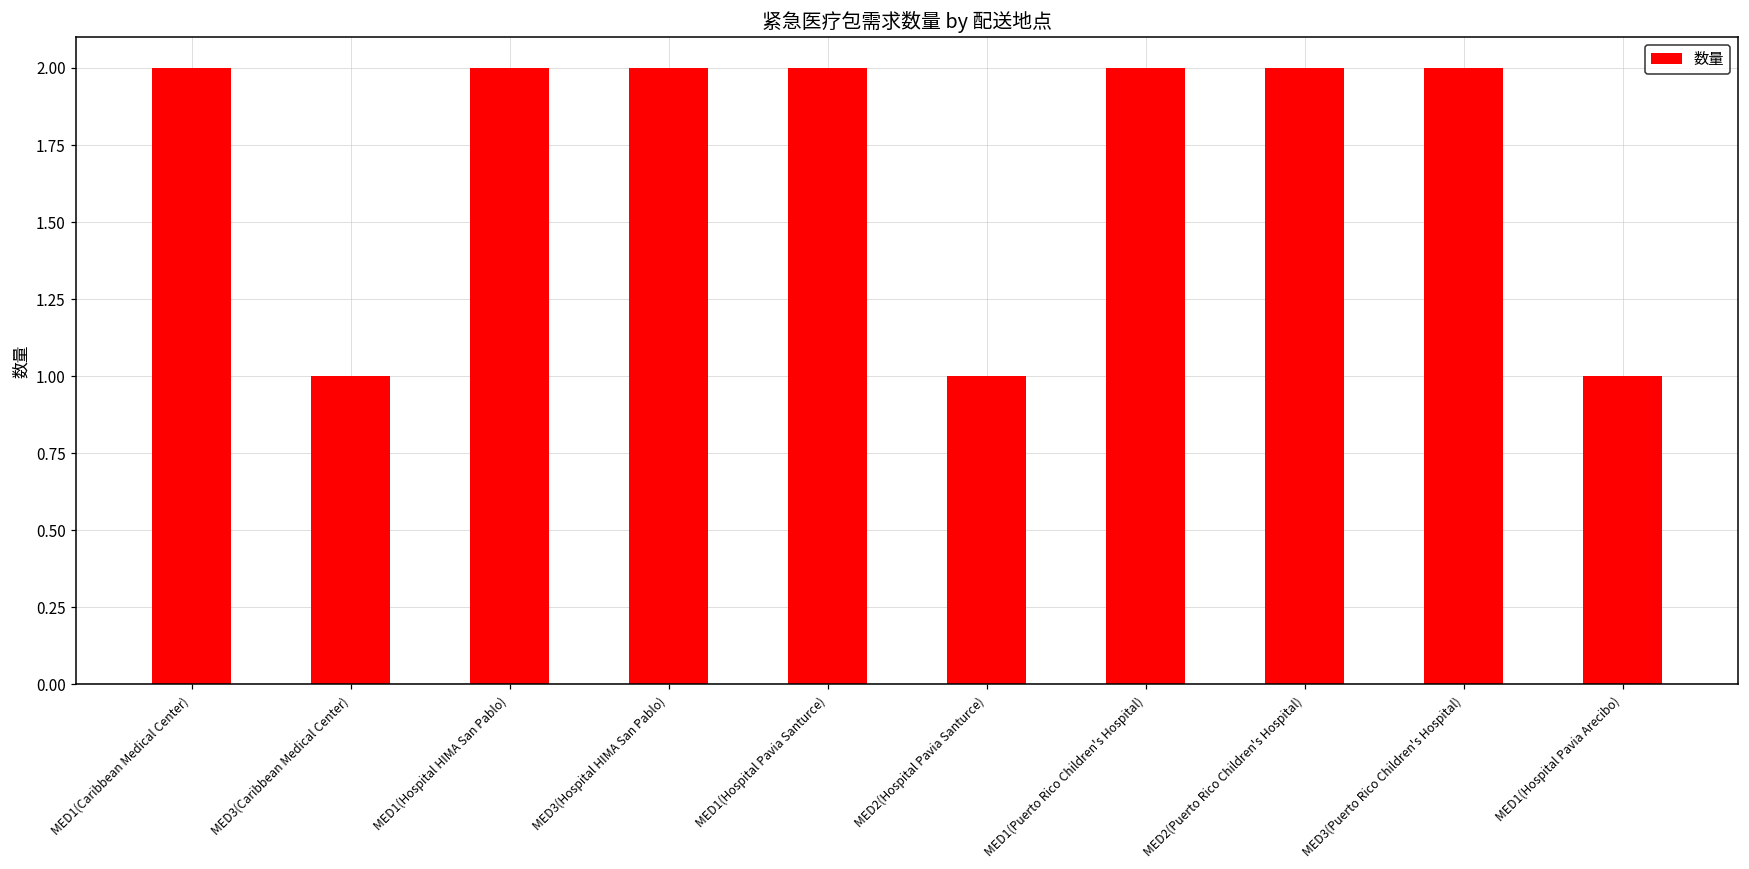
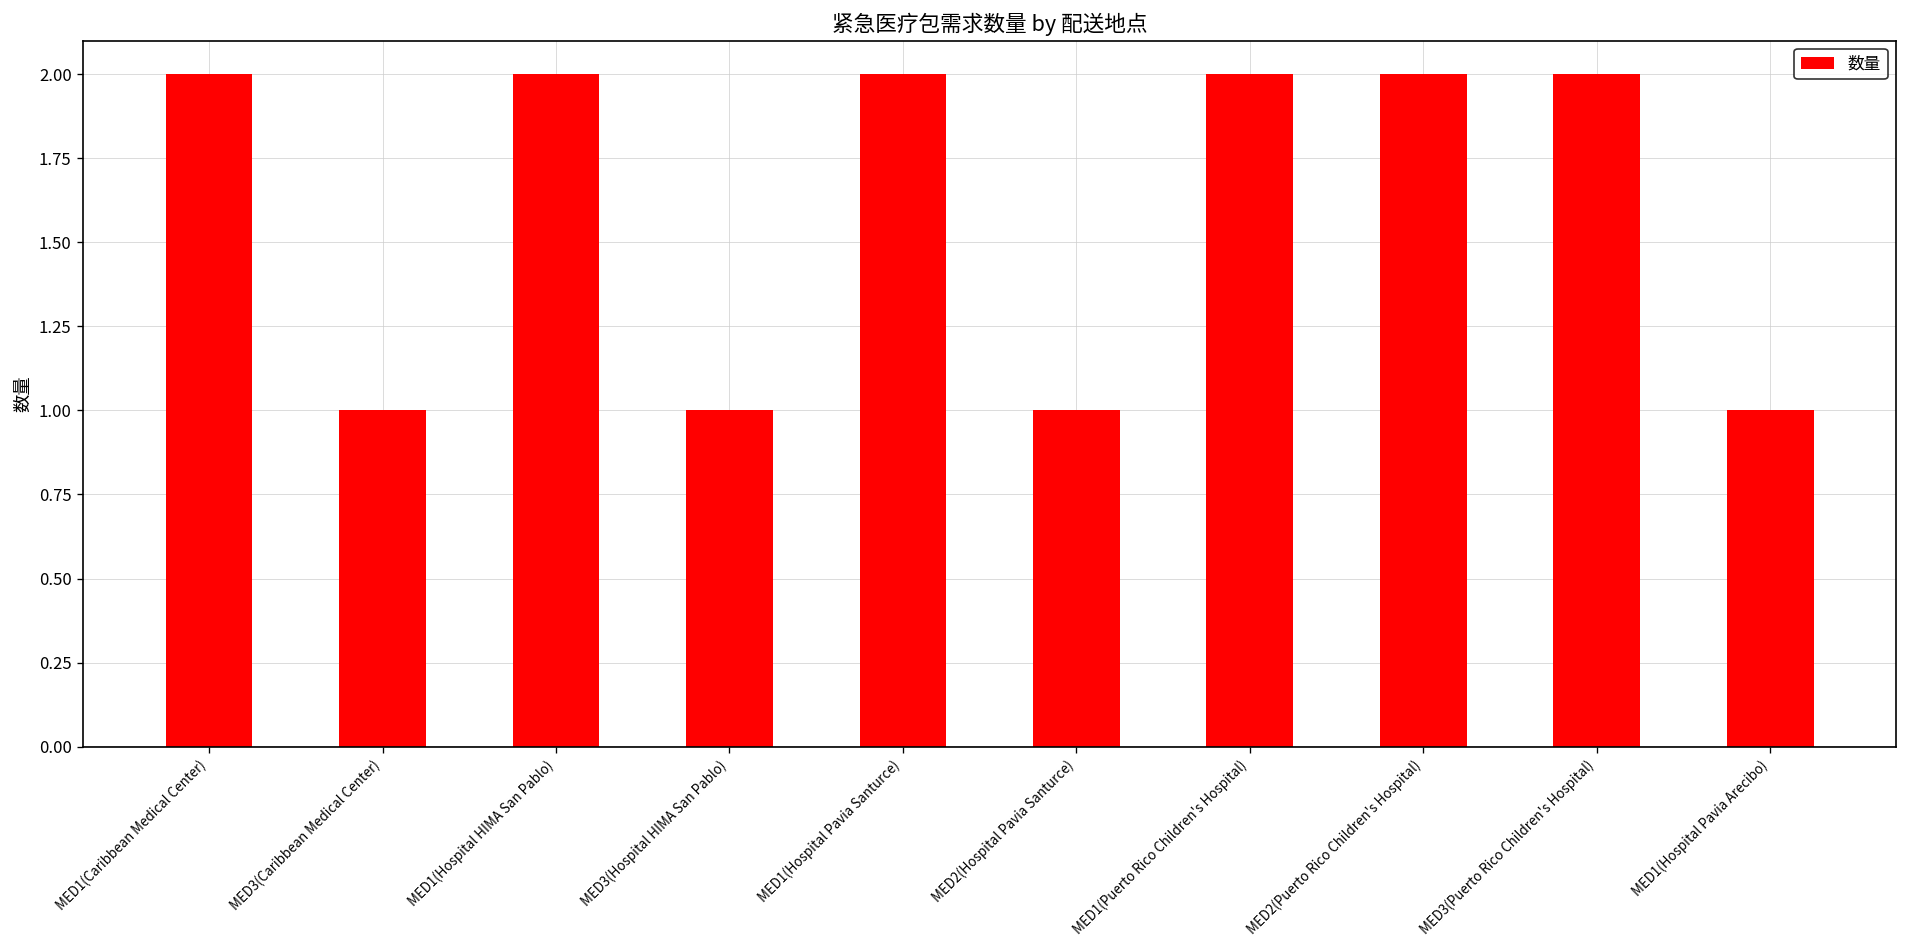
  {
    "MED1(Caribbean Medical Center)": 2,
    "MED3(Caribbean Medical Center)": 1,
    "MED1(Hospital HIMA San Pablo)": 2,
-   "MED3(Hospital HIMA San Pablo)": 2,
+   "MED3(Hospital HIMA San Pablo)": 1,
    "MED1(Hospital Pavia Santurce)": 2,
    "MED2(Hospital Pavia Santurce)": 1,
    "MED1(Puerto Rico Children's Hospital)": 2,
    "MED2(Puerto Rico Children's Hospital)": 2,
    "MED3(Puerto Rico Children's Hospital)": 2,
    "MED1(Hospital Pavia Arecibo)": 1
  }
